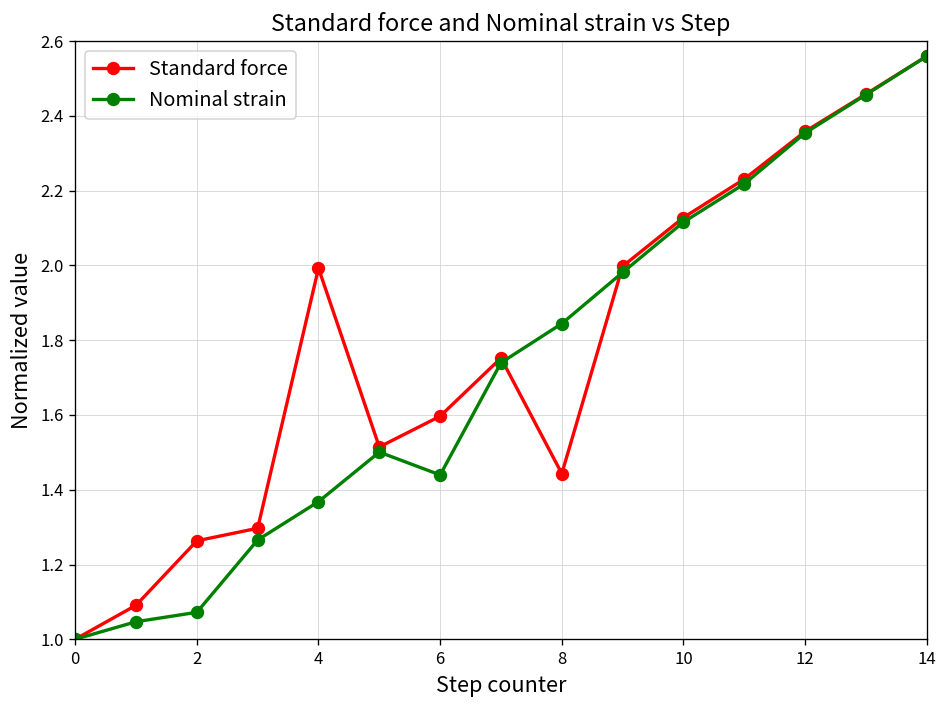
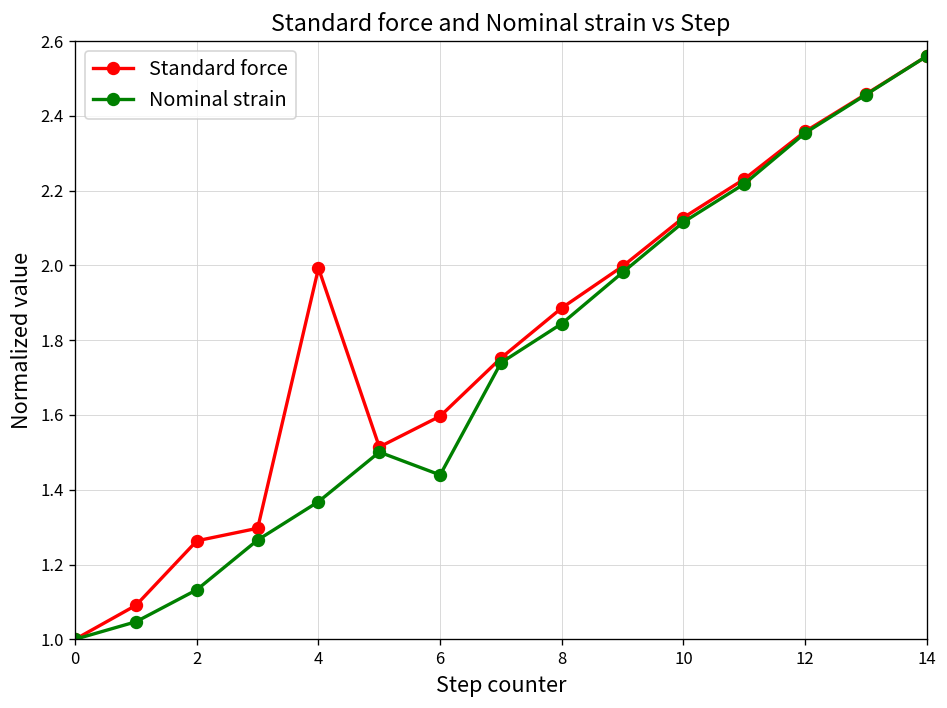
  {
    "Standard force": {
      "2": 1.26,
      "4": 1.99,
      "6": 1.60,
-     "8": 1.44,
+     "8": 1.89,
      "10": 2.13
    },
    "Nominal strain": {
-     "2": 1.07,
+     "2": 1.13,
      "4": 1.37,
      "6": 1.44,
      "8": 1.84,
      "10": 2.12
    }
  }
